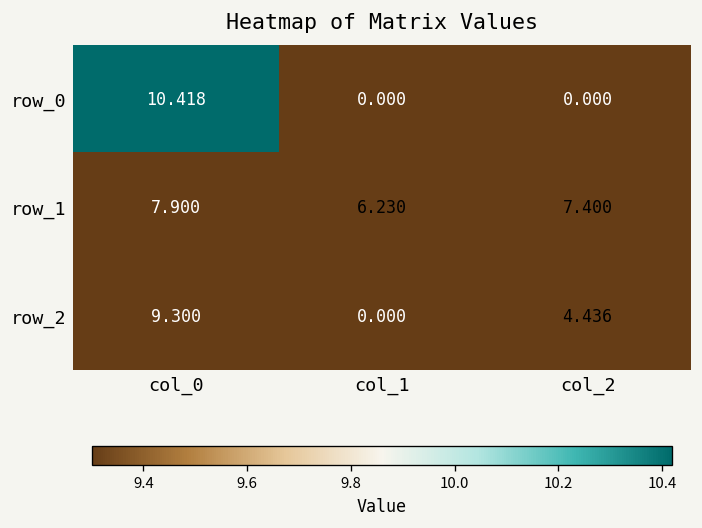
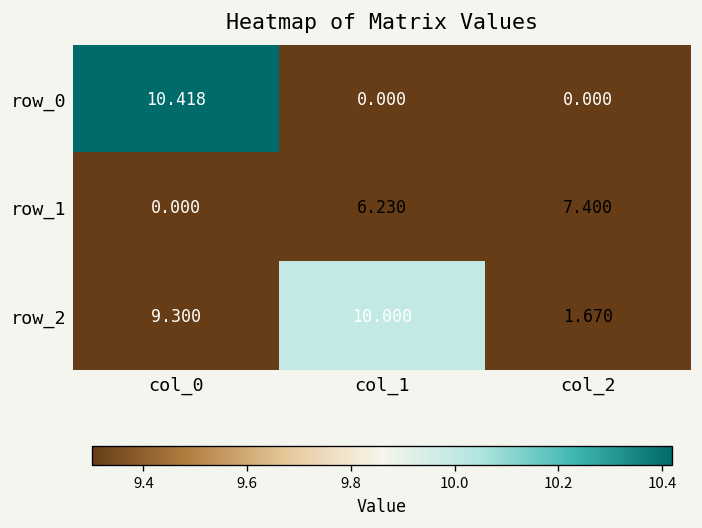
  {
    "row_0": {
      "col_0": 10.418,
      "col_1": 0.000,
      "col_2": 0.000
    },
    "row_1": {
-     "col_0": 7.900,
+     "col_0": 0.000,
      "col_1": 6.230,
      "col_2": 7.400
    },
    "row_2": {
      "col_0": 9.300,
-     "col_1": 0.000,
-     "col_2": 4.436
+     "col_1": 10.000,
+     "col_2": 1.670
    }
  }
